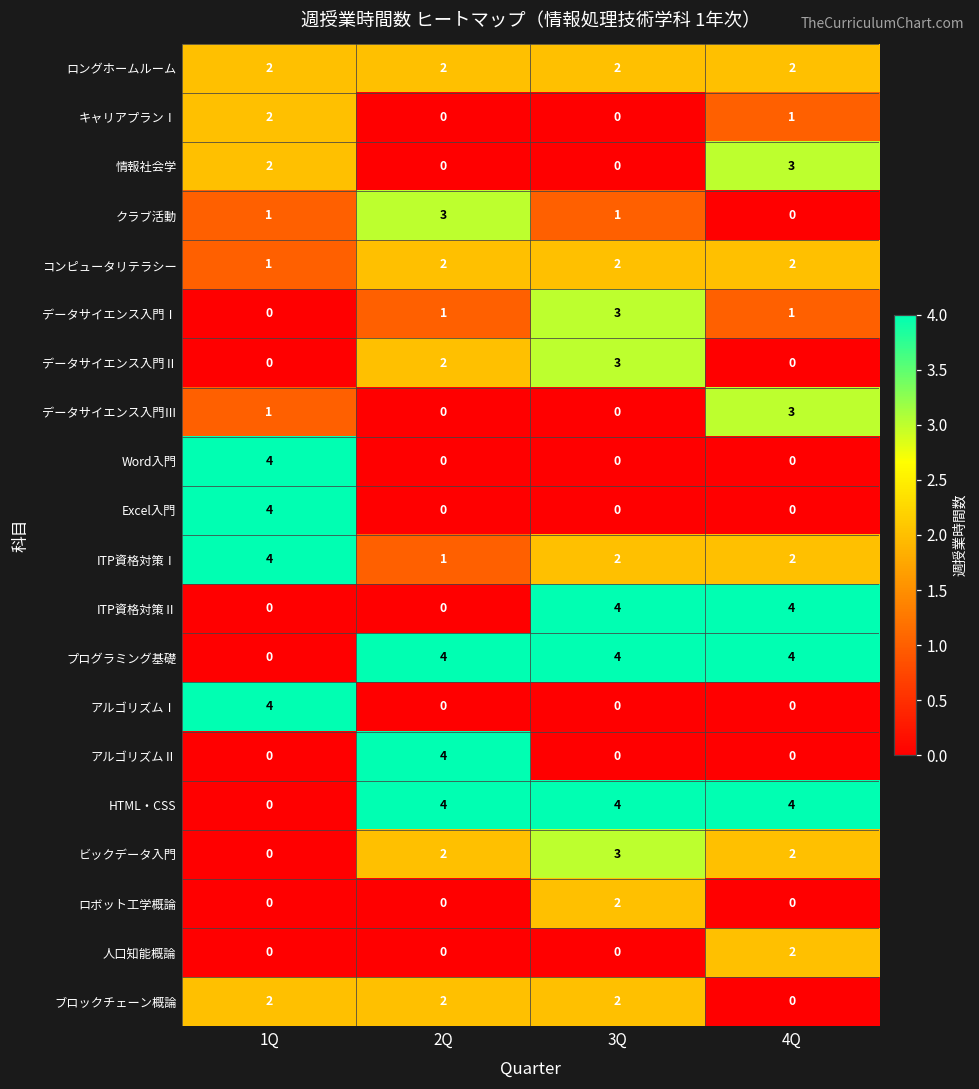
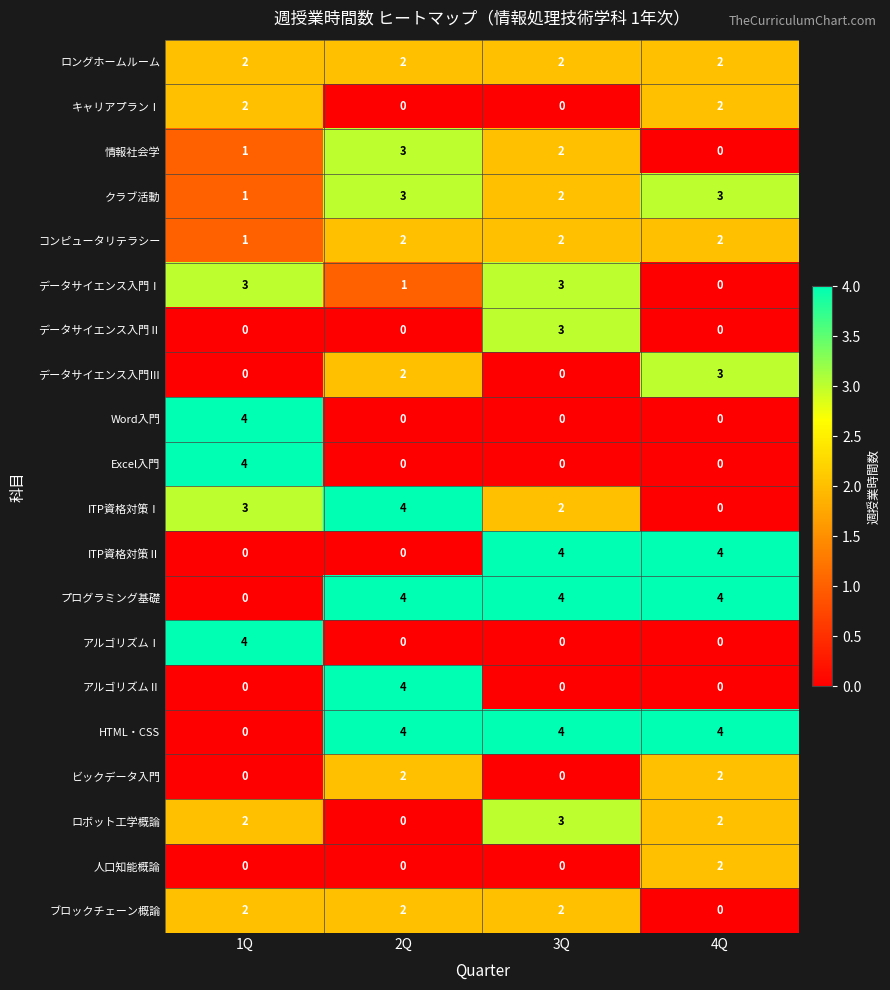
  {
    "ロングホームルーム": {
      "1Q": 2,
      "2Q": 2,
      "3Q": 2,
      "4Q": 2
    },
    "キャリアプランⅠ": {
      "1Q": 2,
      "2Q": 0,
      "3Q": 0,
-     "4Q": 1
+     "4Q": 2
    },
    "情報社会学": {
-     "1Q": 2,
-     "2Q": 0,
-     "3Q": 0,
-     "4Q": 3
+     "1Q": 1,
+     "2Q": 3,
+     "3Q": 2,
+     "4Q": 0
    },
    "クラブ活動": {
      "1Q": 1,
      "2Q": 3,
-     "3Q": 1,
-     "4Q": 0
+     "3Q": 2,
+     "4Q": 3
    },
    "コンピュータリテラシー": {
      "1Q": 1,
      "2Q": 2,
      "3Q": 2,
      "4Q": 2
    },
    "データサイエンス入門Ⅰ": {
-     "1Q": 0,
+     "1Q": 3,
      "2Q": 1,
      "3Q": 3,
-     "4Q": 1
+     "4Q": 0
    },
    "データサイエンス入門Ⅱ": {
      "1Q": 0,
-     "2Q": 2,
+     "2Q": 0,
      "3Q": 3,
      "4Q": 0
    },
    "データサイエンス入門Ⅲ": {
-     "1Q": 1,
-     "2Q": 0,
+     "1Q": 0,
+     "2Q": 2,
      "3Q": 0,
      "4Q": 3
    },
    "Word入門": {
      "1Q": 4,
      "2Q": 0,
      "3Q": 0,
      "4Q": 0
    },
    "Excel入門": {
      "1Q": 4,
      "2Q": 0,
      "3Q": 0,
      "4Q": 0
    },
    "ITP資格対策Ⅰ": {
-     "1Q": 4,
-     "2Q": 1,
+     "1Q": 3,
+     "2Q": 4,
      "3Q": 2,
-     "4Q": 2
+     "4Q": 0
    },
    "ITP資格対策Ⅱ": {
      "1Q": 0,
      "2Q": 0,
      "3Q": 4,
      "4Q": 4
    },
    "プログラミング基礎": {
      "1Q": 0,
      "2Q": 4,
      "3Q": 4,
      "4Q": 4
    },
    "アルゴリズムⅠ": {
      "1Q": 4,
      "2Q": 0,
      "3Q": 0,
      "4Q": 0
    },
    "アルゴリズムⅡ": {
      "1Q": 0,
      "2Q": 4,
      "3Q": 0,
      "4Q": 0
    },
    "HTML・CSS": {
      "1Q": 0,
      "2Q": 4,
      "3Q": 4,
      "4Q": 4
    },
    "ビックデータ入門": {
      "1Q": 0,
      "2Q": 2,
-     "3Q": 3,
+     "3Q": 0,
      "4Q": 2
    },
    "ロボット工学概論": {
-     "1Q": 0,
+     "1Q": 2,
      "2Q": 0,
-     "3Q": 2,
-     "4Q": 0
+     "3Q": 3,
+     "4Q": 2
    },
    "人口知能概論": {
      "1Q": 0,
      "2Q": 0,
      "3Q": 0,
      "4Q": 2
    },
    "ブロックチェーン概論": {
      "1Q": 2,
      "2Q": 2,
      "3Q": 2,
      "4Q": 0
    }
  }
